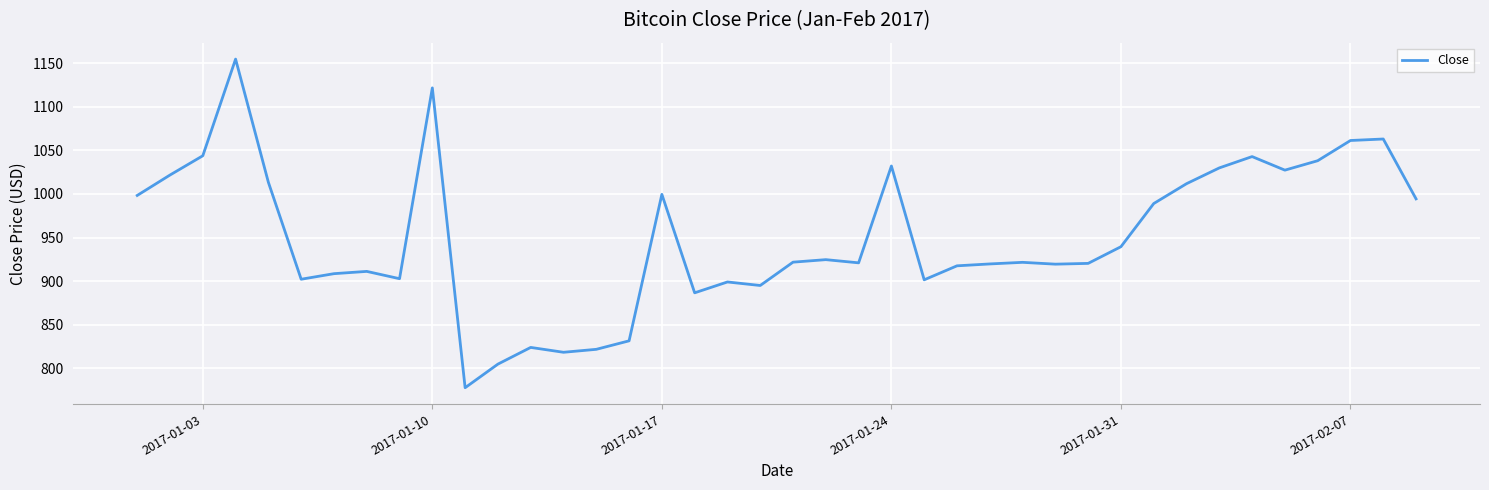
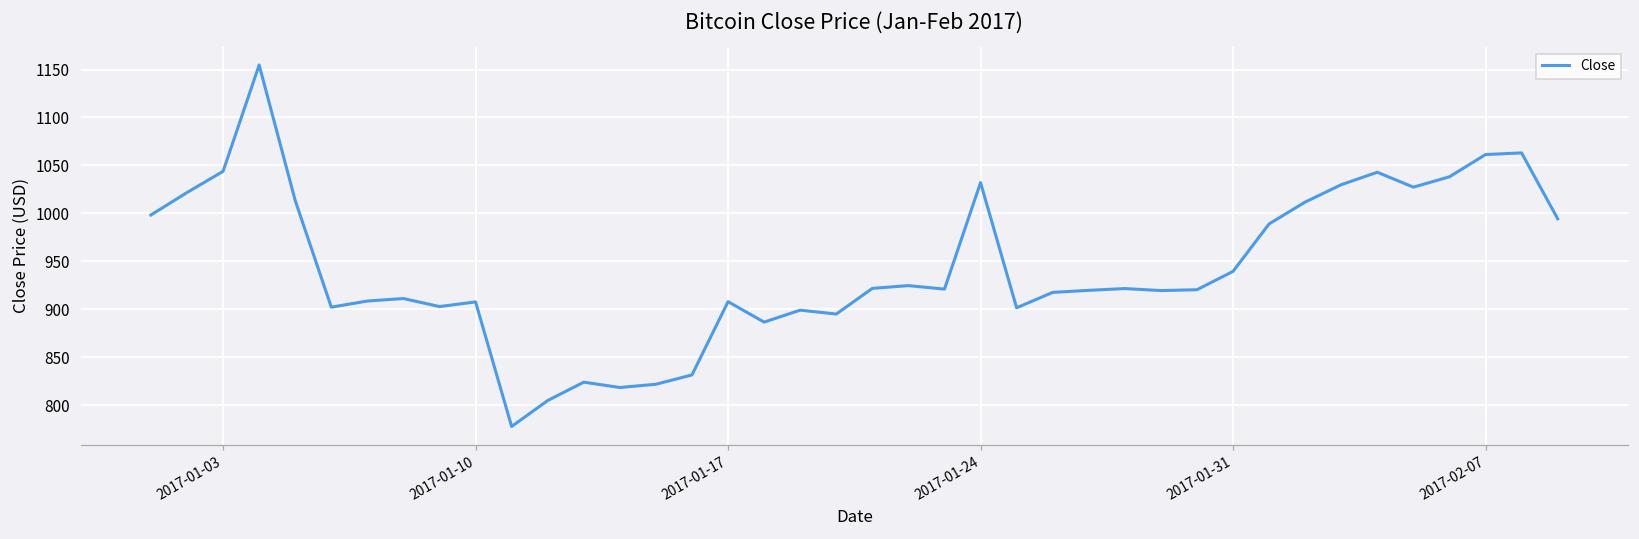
  {
    "2017-01-03": 1040,
-   "2017-01-10": 1120,
-   "2017-01-17": 1000,
+   "2017-01-10": 910,
+   "2017-01-17": 910,
    "2017-01-24": 1030,
    "2017-01-31": 940,
    "2017-02-07": 1060
  }
